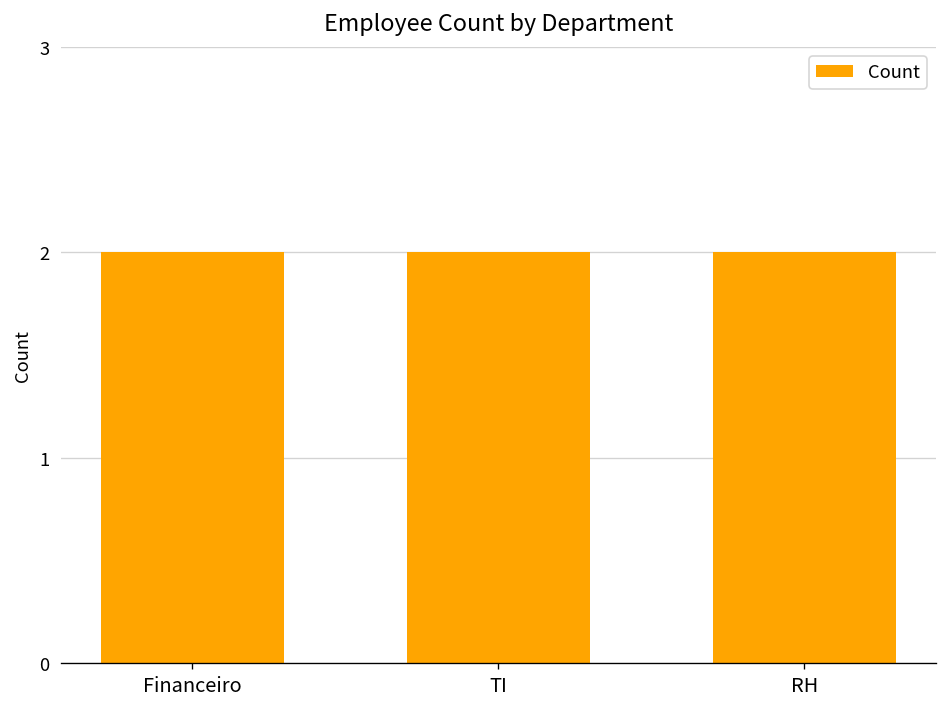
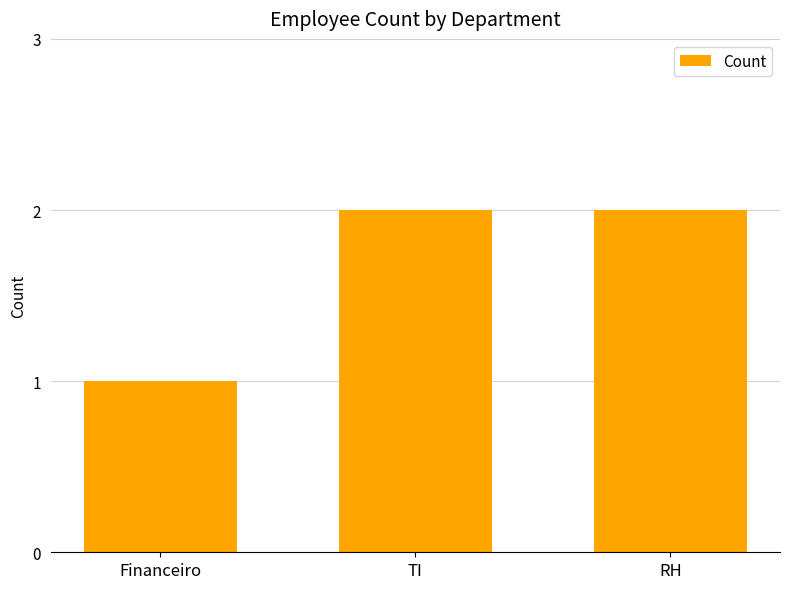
  {
-   "Financeiro": 2,
+   "Financeiro": 1,
    "TI": 2,
    "RH": 2
  }
